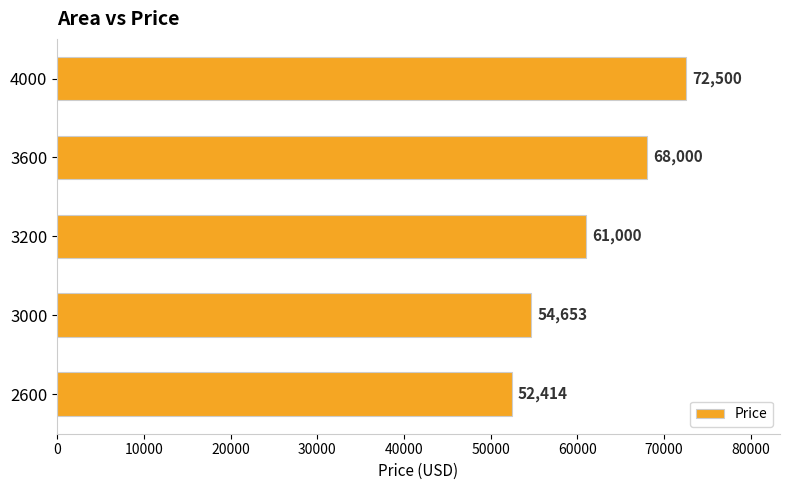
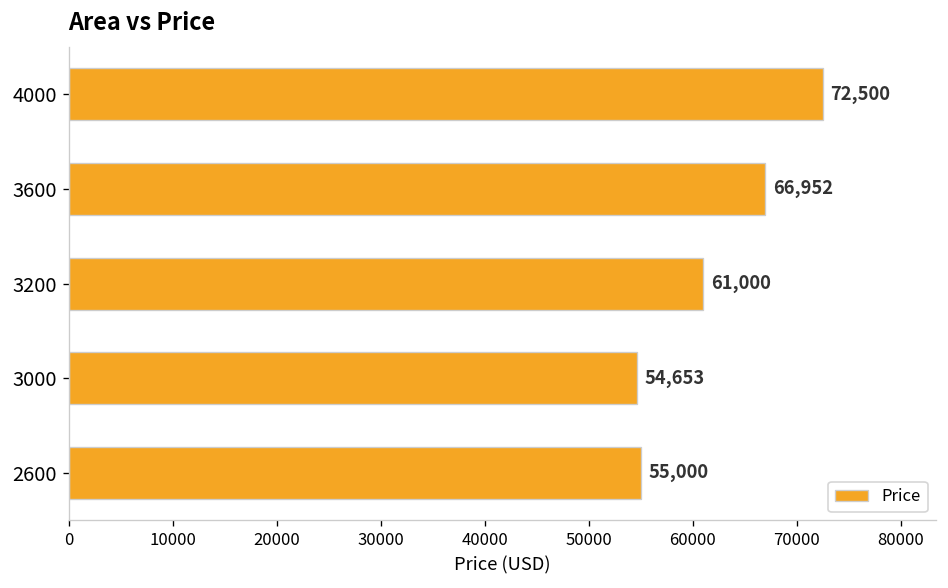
  {
    "4000": "72,500",
-   "3600": "68,000",
+   "3600": "66,952",
    "3200": "61,000",
    "3000": "54,653",
-   "2600": "52,414"
+   "2600": "55,000"
  }
